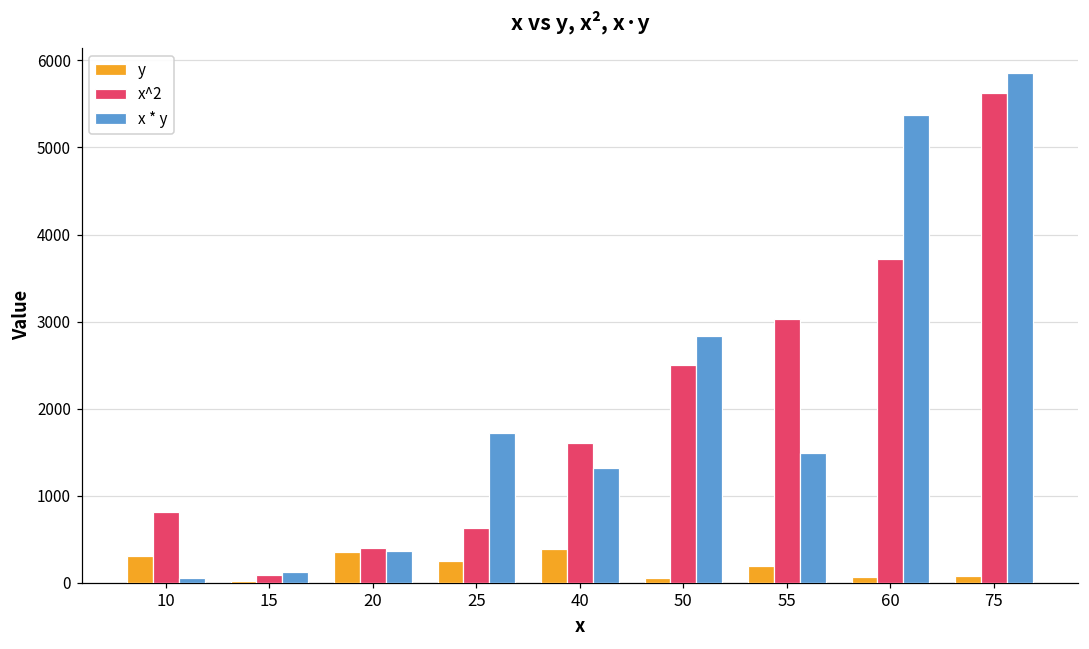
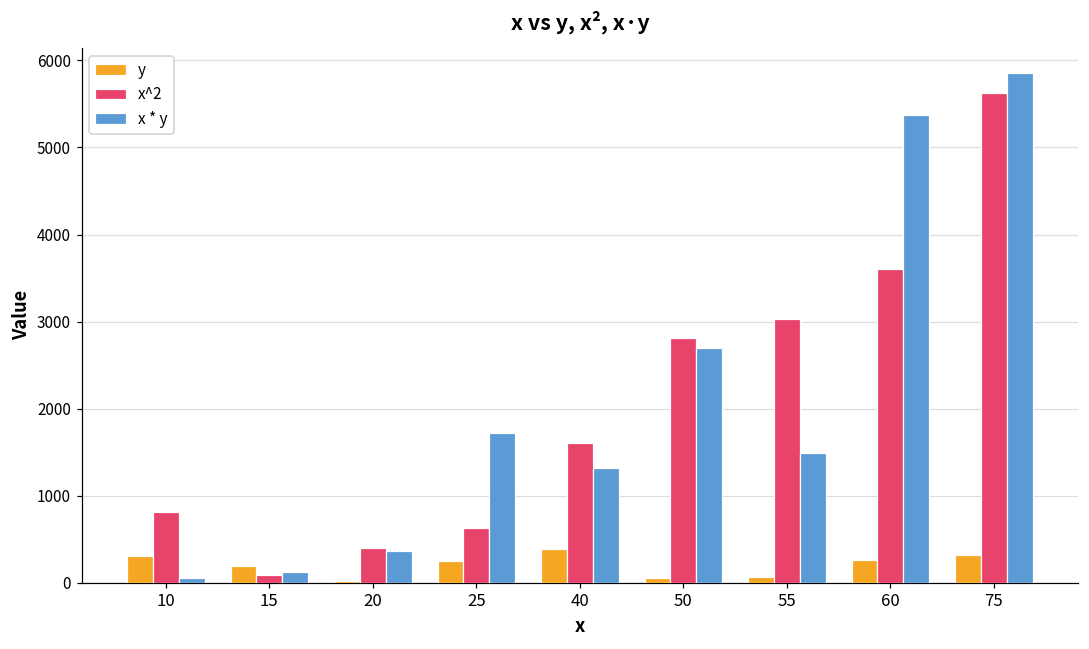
  {
    "y": {
      "10": 300,
-     "15": 0,
-     "20": 400,
+     "15": 200,
+     "20": 0,
      "25": 200,
      "40": 400,
      "50": 100,
-     "55": 200,
-     "60": 100,
-     "75": 100
+     "55": 100,
+     "60": 300,
+     "75": 300
    },
    "x^2": {
      "10": 800,
      "15": 100,
      "20": 400,
      "25": 600,
      "40": 1600,
-     "50": 2500,
+     "50": 2800,
      "55": 3000,
-     "60": 3700,
+     "60": 3600,
      "75": 5600
    },
    "x * y": {
      "10": 100,
      "15": 100,
      "20": 400,
      "25": 1700,
      "40": 1300,
-     "50": 2800,
+     "50": 2700,
      "55": 1500,
      "60": 5400,
      "75": 5900
    }
  }
